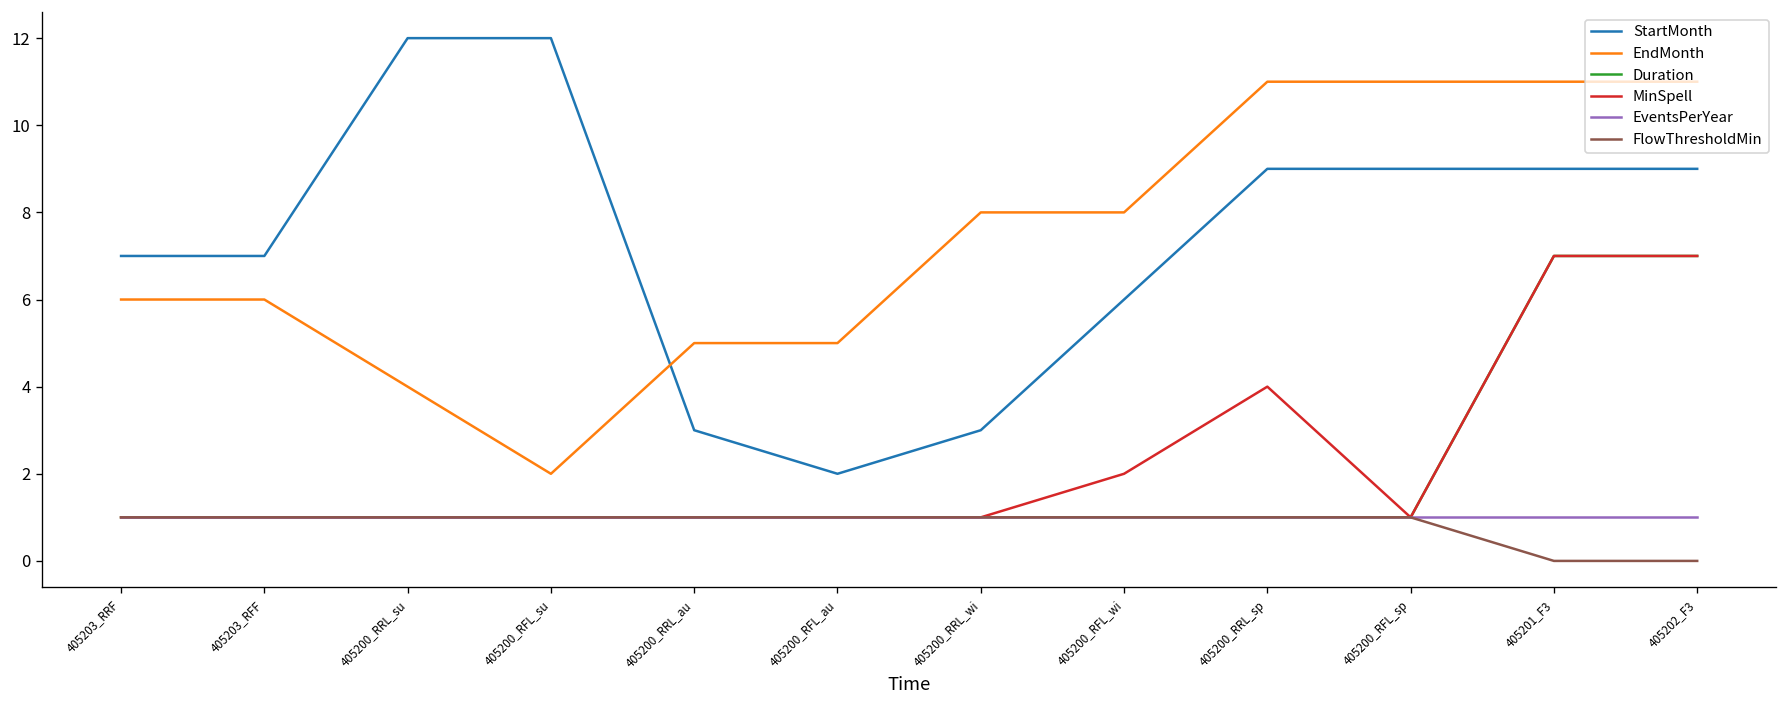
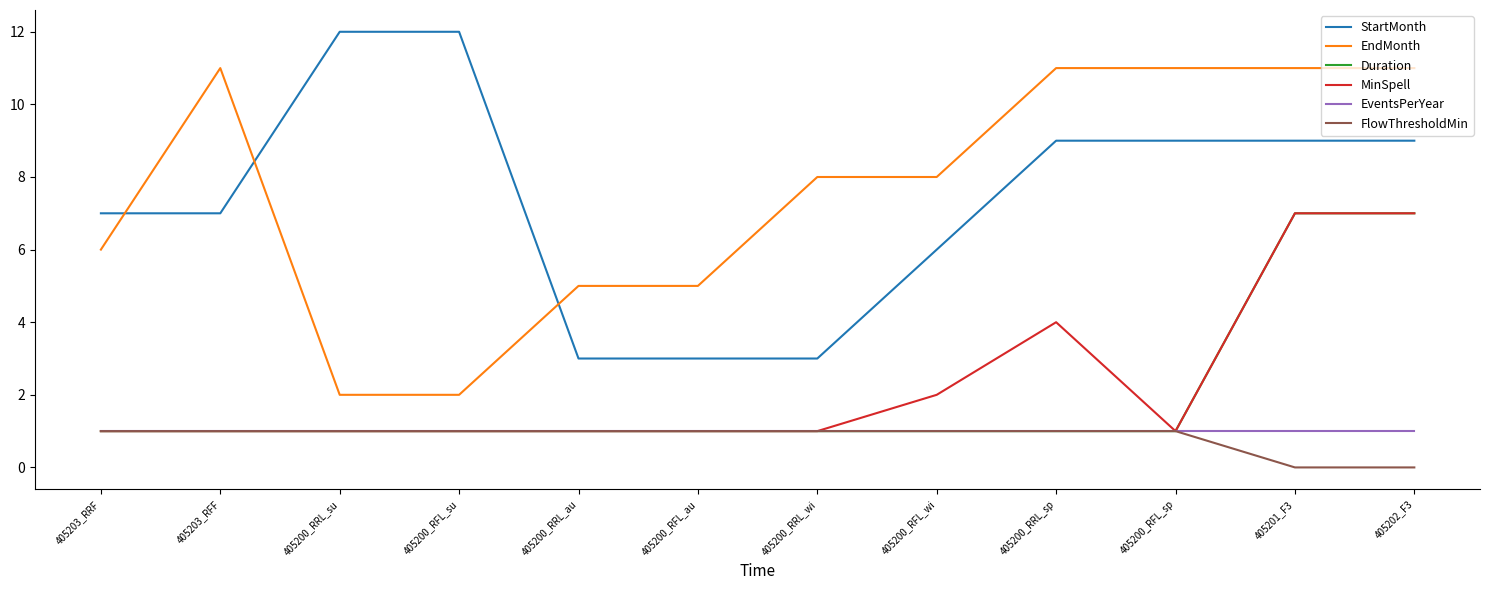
  {
    "StartMonth": {
      "405203_RRF": 7,
      "405203_RFF": 7,
      "405200_RRL_su": 12,
      "405200_RFL_su": 12,
      "405200_RRL_au": 3,
-     "405200_RFL_au": 2,
+     "405200_RFL_au": 3,
      "405200_RRL_wi": 3,
      "405200_RFL_wi": 6,
      "405200_RRL_sp": 9,
      "405200_RFL_sp": 9,
      "405201_F3": 9,
      "405202_F3": 9
    },
    "EndMonth": {
      "405203_RRF": 6,
-     "405203_RFF": 6,
-     "405200_RRL_su": 4,
+     "405203_RFF": 11,
+     "405200_RRL_su": 2,
      "405200_RFL_su": 2,
      "405200_RRL_au": 5,
      "405200_RFL_au": 5,
      "405200_RRL_wi": 8,
      "405200_RFL_wi": 8,
      "405200_RRL_sp": 11,
      "405200_RFL_sp": 11,
      "405201_F3": 11
    },
    "MinSpell": {
      "405200_RFL_wi": 2,
      "405200_RRL_sp": 4
    },
    "EventsPerYear": {
      "405201_F3": 1,
      "405202_F3": 1
    },
    "FlowThresholdMin": {
      "405201_F3": 0,
      "405202_F3": 0
    }
  }
